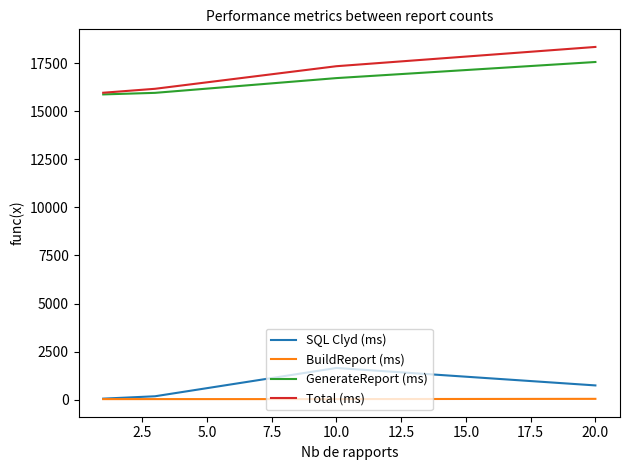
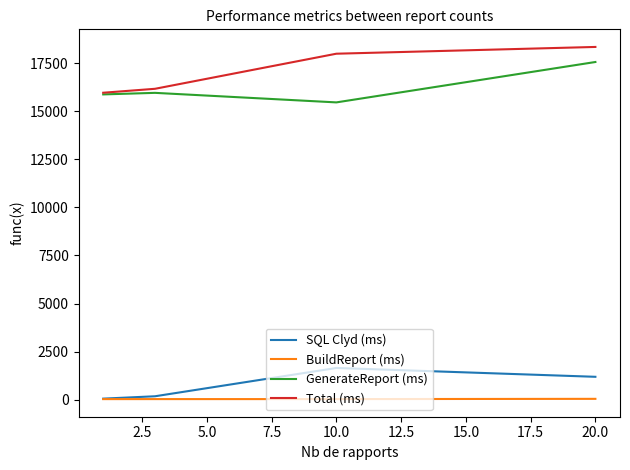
  {
    "SQL Clyd (ms)": {
-     "20.0": 700
+     "20.0": 1200
    },
    "BuildReport (ms)": {
      "20.0": 0
    },
    "GenerateReport (ms)": {
-     "10.0": 16700,
+     "10.0": 15500,
      "20.0": 17600
    },
    "Total (ms)": {
-     "10.0": 17300,
+     "10.0": 18000,
      "20.0": 18300
    }
  }
